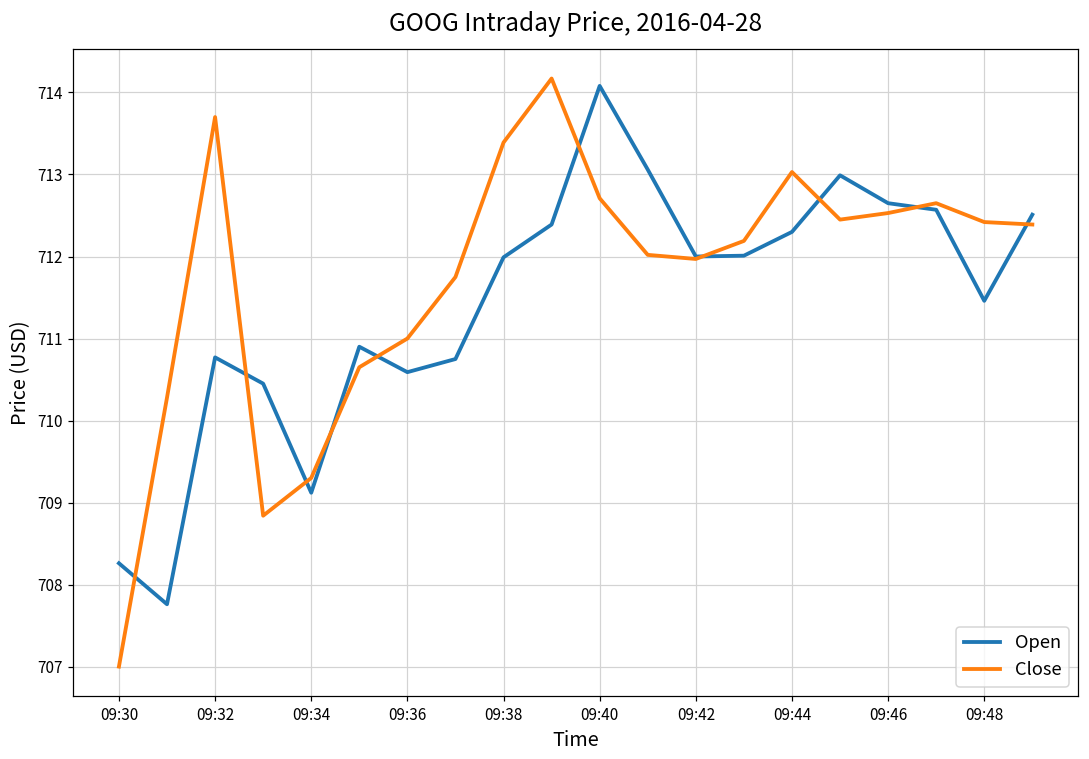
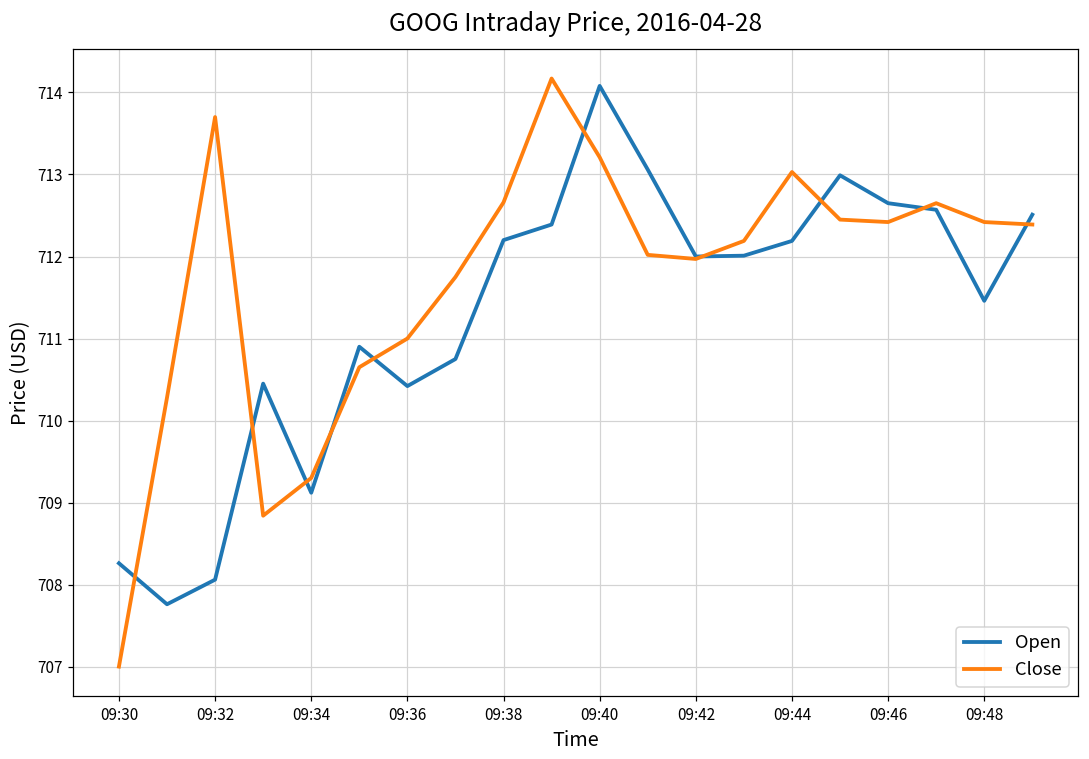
  {
    "Open": {
      "09:30": 708.3,
-     "09:32": 710.8,
+     "09:32": 708.1,
      "09:34": 709.1,
-     "09:36": 710.6,
-     "09:38": 712.0,
+     "09:36": 710.4,
+     "09:38": 712.2,
      "09:40": 714.1,
-     "09:44": 712.3,
+     "09:44": 712.2,
      "09:46": 712.7,
      "09:48": 711.5
    },
    "Close": {
      "09:30": 707.0,
      "09:32": 713.7,
      "09:34": 709.3,
      "09:36": 711.0,
-     "09:38": 713.4,
-     "09:40": 712.7,
+     "09:38": 712.7,
+     "09:40": 713.2,
      "09:44": 713.0,
-     "09:46": 712.5,
+     "09:46": 712.4,
      "09:48": 712.4
    }
  }
